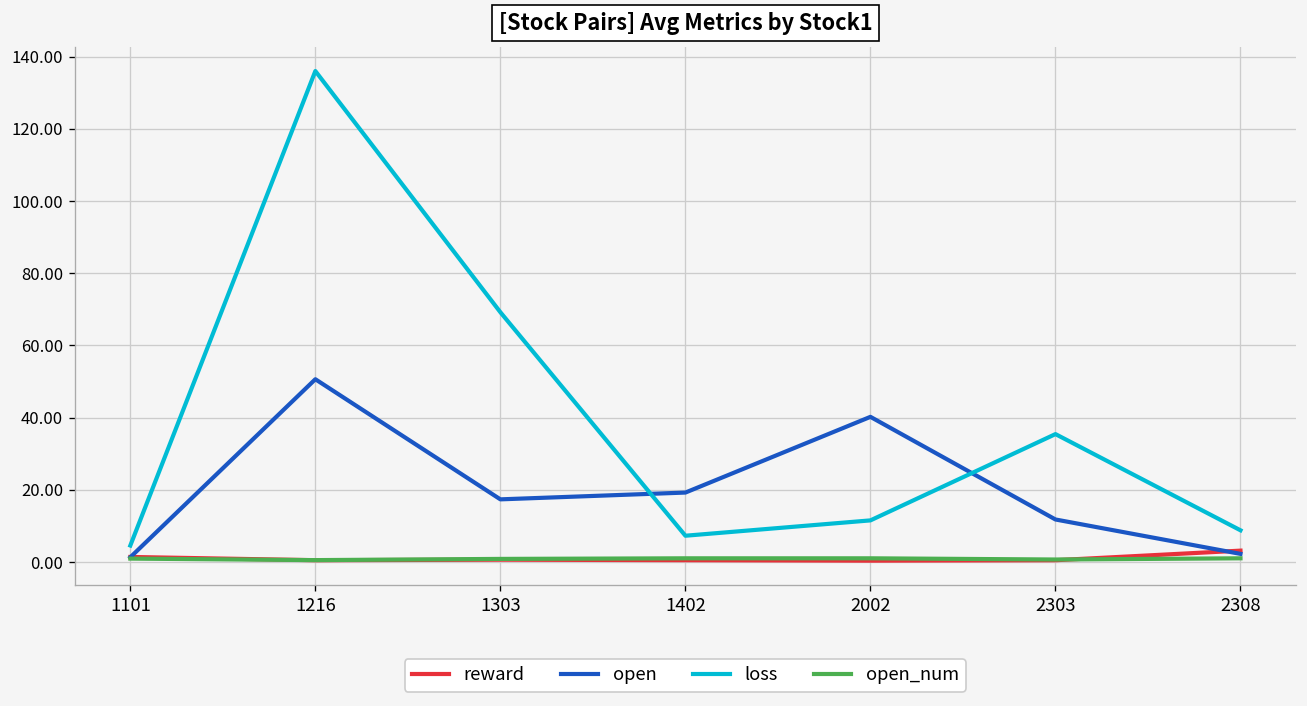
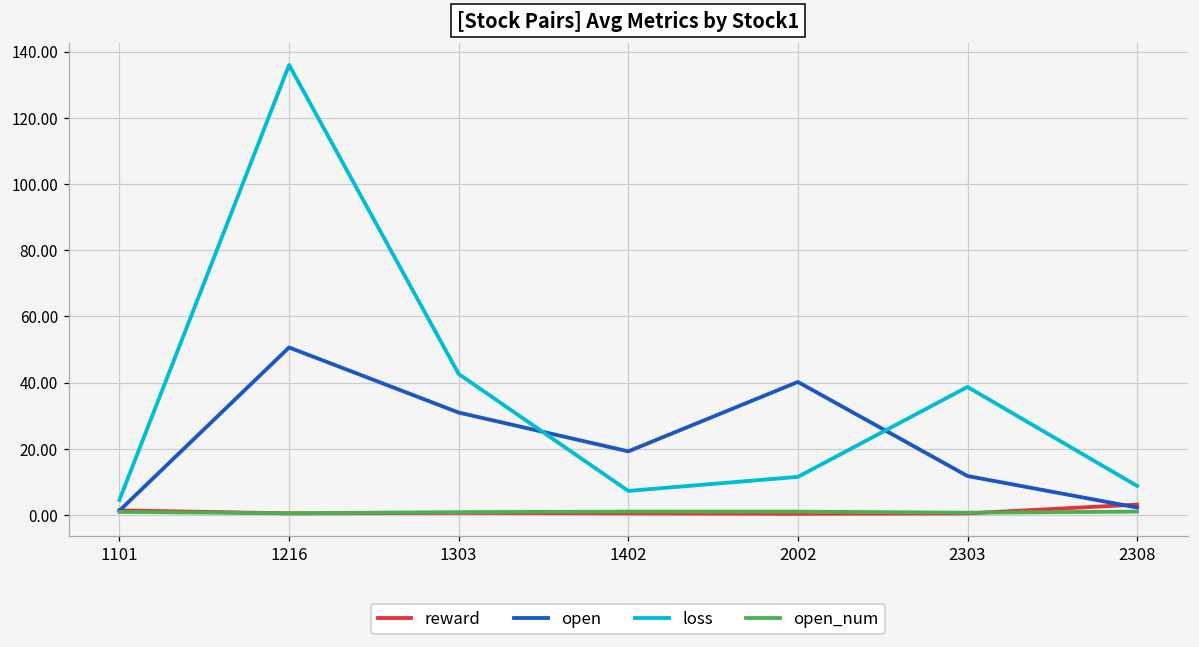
  {
    "reward": {
      "2308": 3
    },
    "open": {
      "1216": 51,
-     "1303": 17,
+     "1303": 31,
      "1402": 19,
      "2002": 40,
      "2303": 12,
      "2308": 2
    },
    "loss": {
      "1101": 5,
      "1216": 136,
-     "1303": 69,
+     "1303": 43,
      "1402": 7,
      "2002": 12,
-     "2303": 35,
+     "2303": 39,
      "2308": 9
    },
    "open_num": {
      "2308": 1
    }
  }
